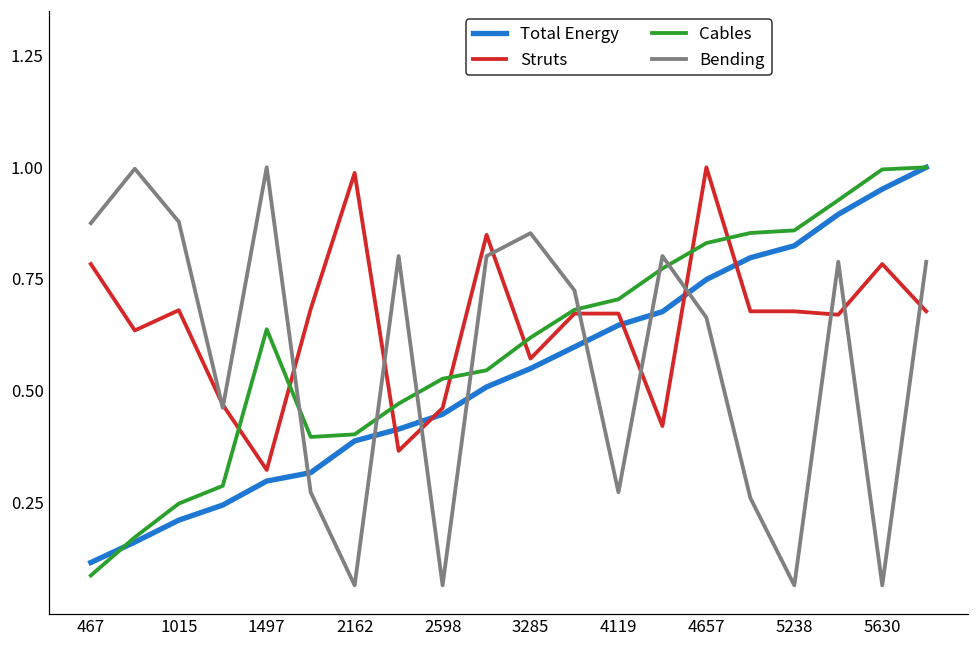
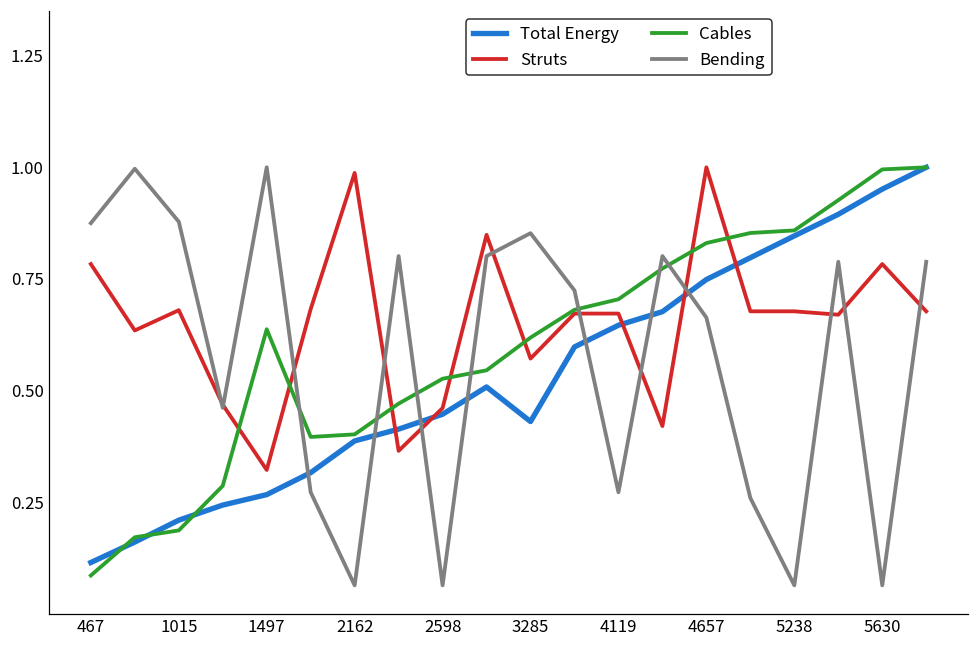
  {
    "Total Energy": {
      "467": 0.12,
      "1015": 0.21,
-     "1497": 0.30,
+     "1497": 0.27,
      "2162": 0.39,
      "2598": 0.45,
-     "3285": 0.55,
+     "3285": 0.43,
      "4119": 0.65,
      "4657": 0.75,
-     "5238": 0.82,
+     "5238": 0.85,
      "5630": 0.95
    },
    "Struts": {
      "467": 0.78,
      "1015": 0.68,
      "1497": 0.32,
      "2162": 0.99,
      "2598": 0.46,
      "3285": 0.57,
      "4119": 0.67,
      "4657": 1.00,
      "5238": 0.68,
      "5630": 0.78
    },
    "Cables": {
      "467": 0.09,
-     "1015": 0.25,
+     "1015": 0.19,
      "1497": 0.64,
      "2162": 0.40,
      "2598": 0.53,
      "3285": 0.62,
      "4119": 0.70,
      "4657": 0.83,
      "5238": 0.86,
      "5630": 1.00
    },
    "Bending": {
      "467": 0.88,
      "1015": 0.88,
      "1497": 1.00,
      "2162": 0.06,
      "2598": 0.06,
      "3285": 0.85,
      "4119": 0.27,
      "4657": 0.66,
      "5238": 0.06,
      "5630": 0.06
    }
  }
